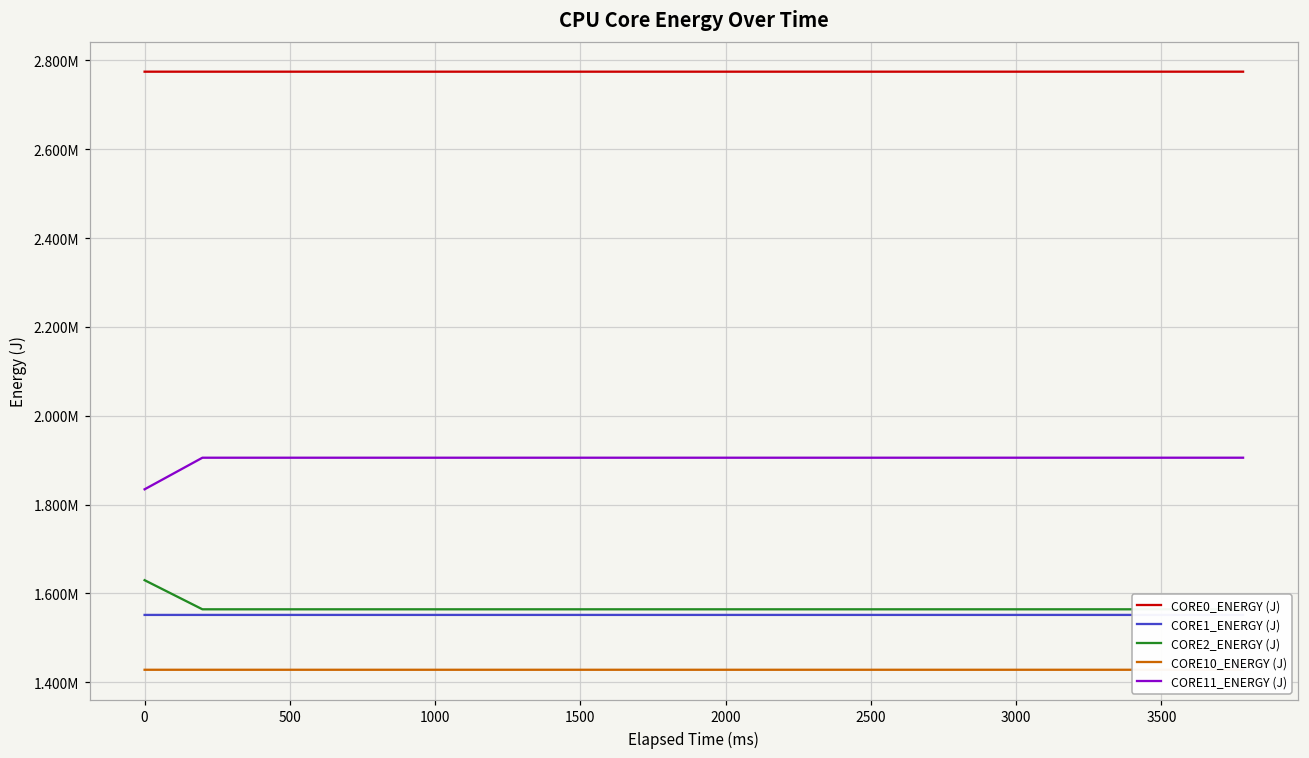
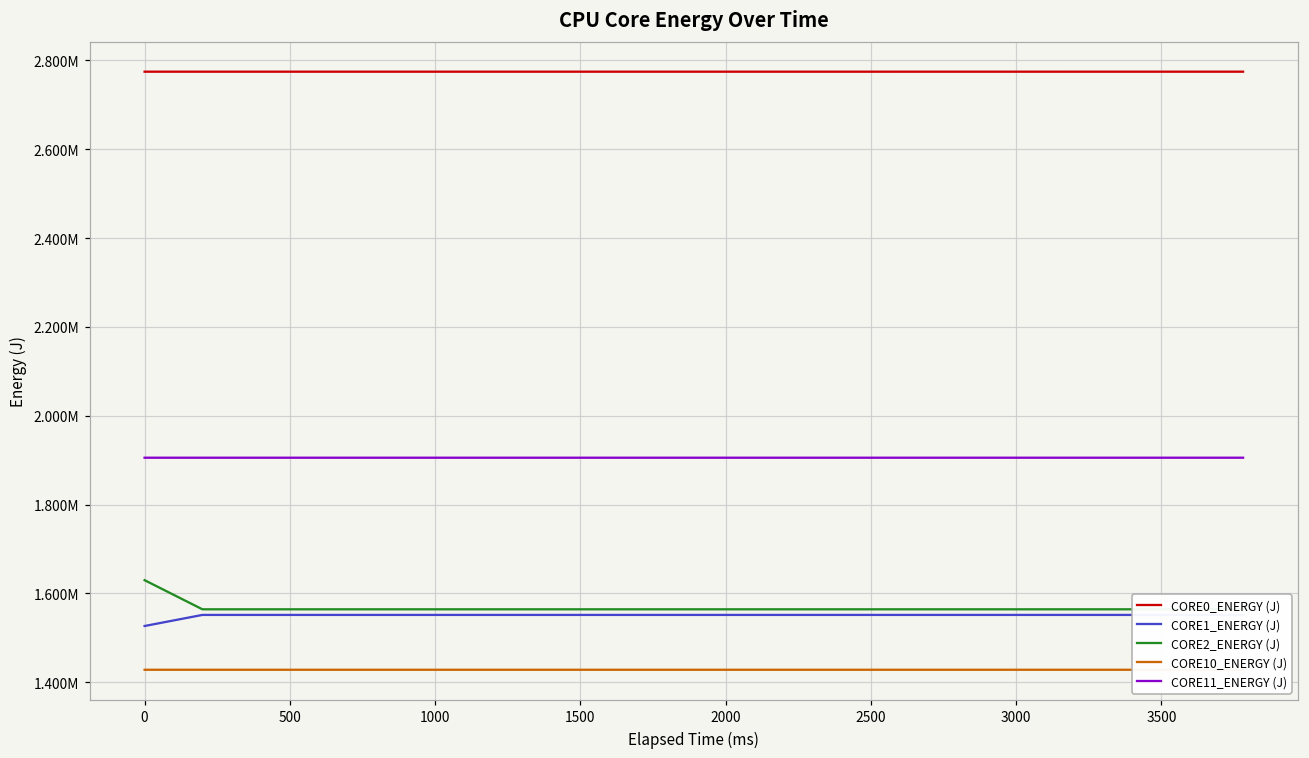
  {
    "CORE0_ENERGY (J)": {
      "0": 2770000
    },
    "CORE1_ENERGY (J)": {
-     "0": 1550000
+     "0": 1530000
    },
    "CORE2_ENERGY (J)": {
      "0": 1630000
    },
    "CORE10_ENERGY (J)": {
      "0": 1430000
    },
    "CORE11_ENERGY (J)": {
-     "0": 1830000
+     "0": 1910000
    }
  }
